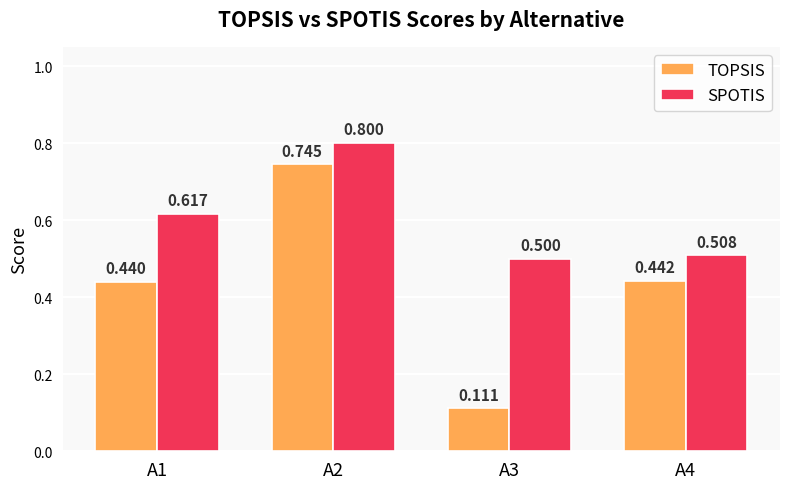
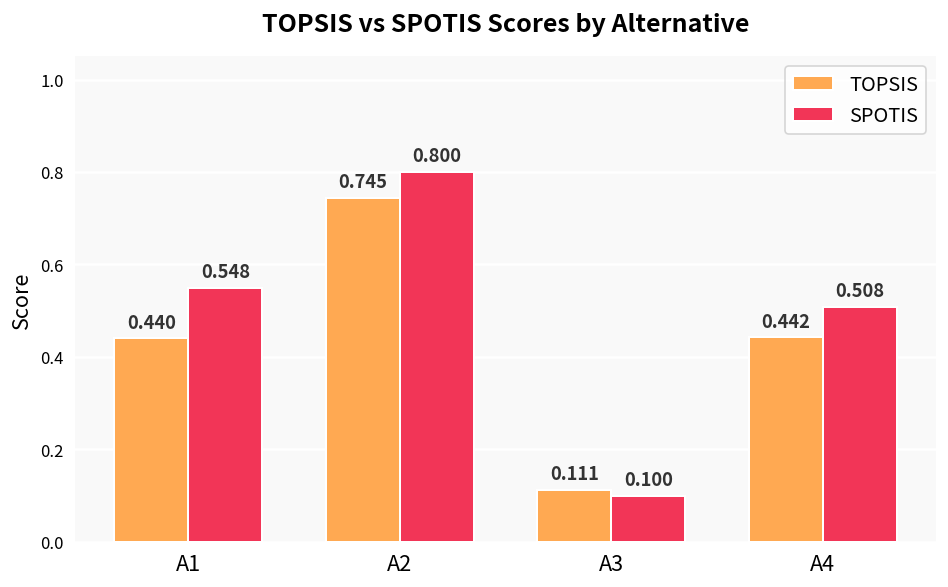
  {
    "TOPSIS": {
      "A1": 0.440,
      "A2": 0.745,
      "A3": 0.111,
      "A4": 0.442
    },
    "SPOTIS": {
-     "A1": 0.617,
+     "A1": 0.548,
      "A2": 0.800,
-     "A3": 0.500,
+     "A3": 0.100,
      "A4": 0.508
    }
  }
